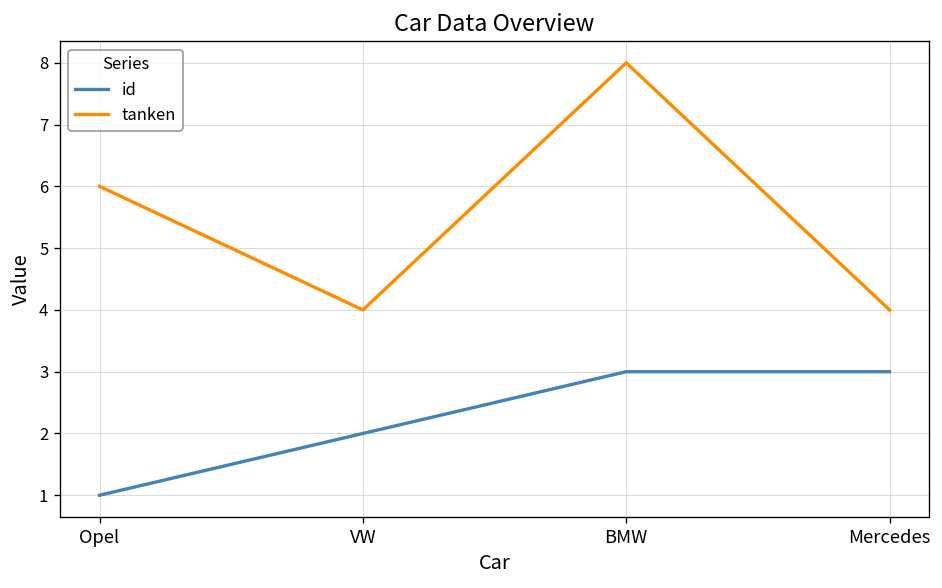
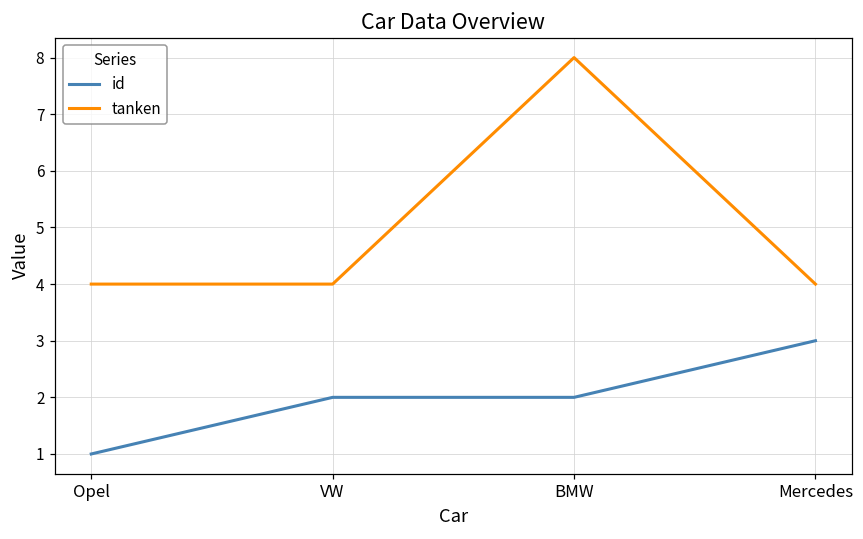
  {
    "id": {
      "Opel": 1,
      "VW": 2,
-     "BMW": 3,
+     "BMW": 2,
      "Mercedes": 3
    },
    "tanken": {
-     "Opel": 6,
+     "Opel": 4,
      "VW": 4,
      "BMW": 8,
      "Mercedes": 4
    }
  }
